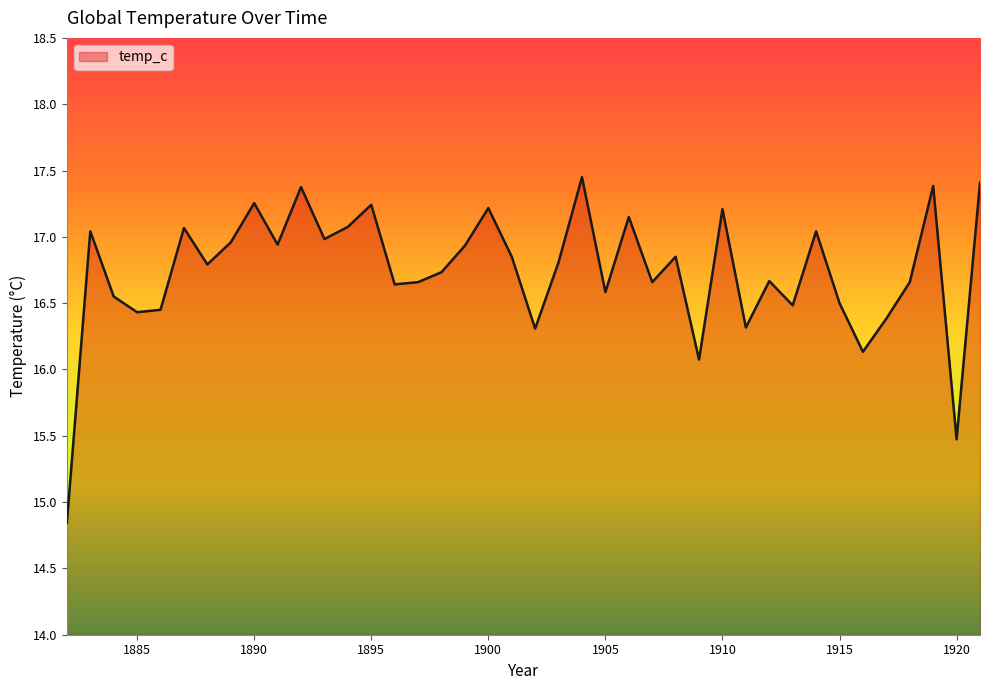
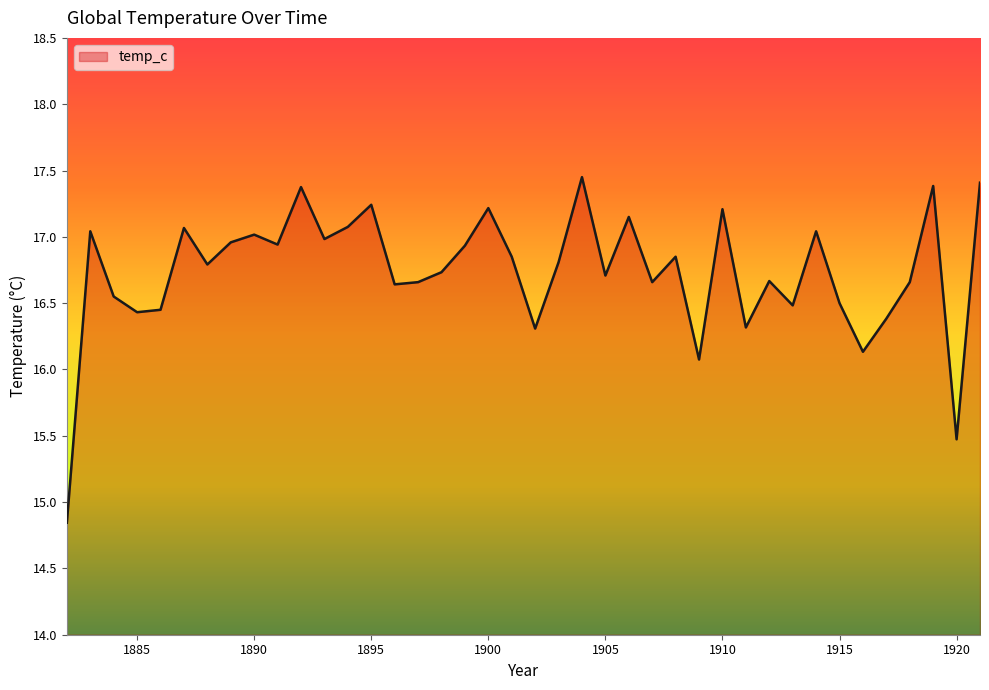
  {
    "1885": 16.43,
-   "1890": 17.25,
+   "1890": 17.02,
    "1895": 17.24,
    "1900": 17.22,
-   "1905": 16.58,
+   "1905": 16.71,
    "1910": 17.21,
    "1915": 16.50,
    "1920": 15.47
  }
